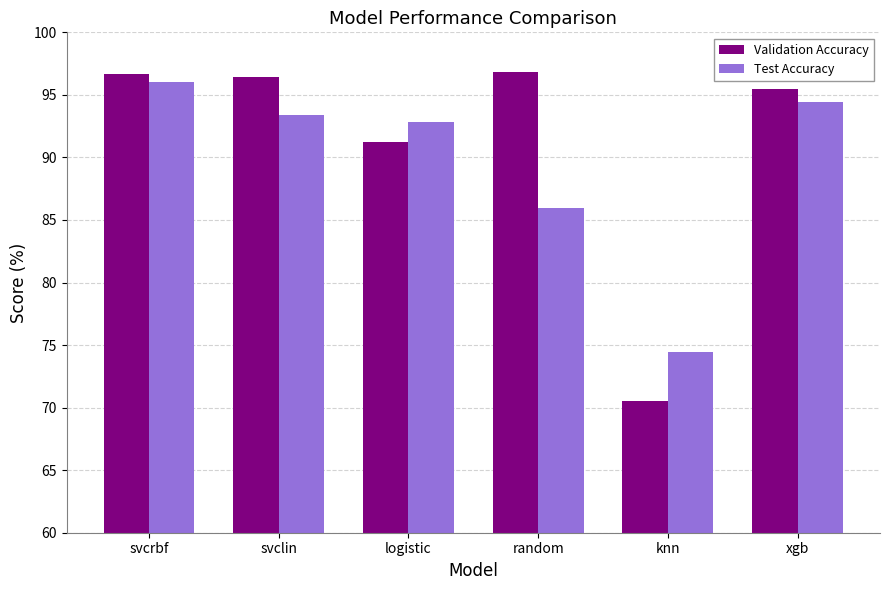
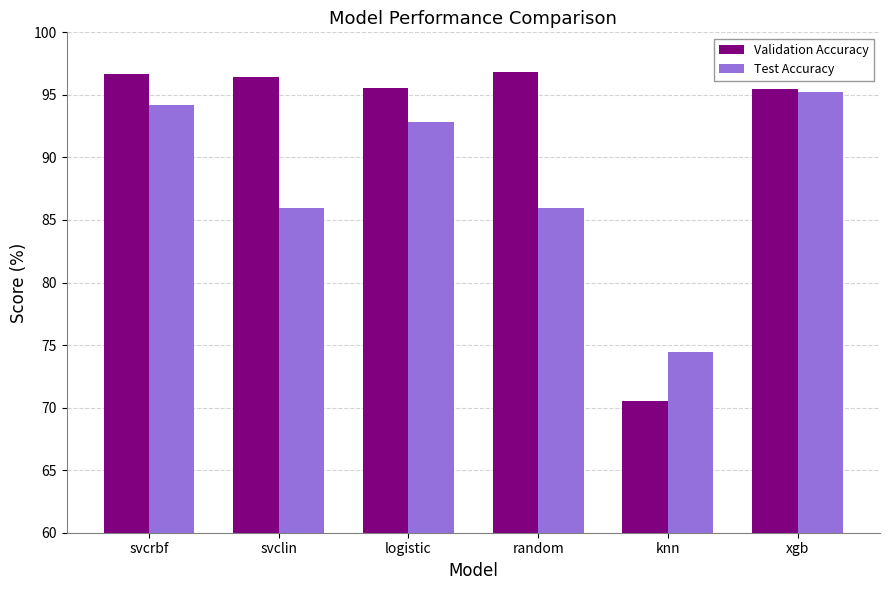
  {
    "Validation Accuracy": {
      "svcrbf": 96.7,
      "svclin": 96.4,
-     "logistic": 91.3,
+     "logistic": 95.5,
      "random": 96.8,
      "knn": 70.5,
      "xgb": 95.5
    },
    "Test Accuracy": {
-     "svcrbf": 96.0,
-     "svclin": 93.4,
+     "svcrbf": 94.2,
+     "svclin": 86.0,
      "logistic": 92.9,
      "random": 86.0,
      "knn": 74.5,
-     "xgb": 94.4
+     "xgb": 95.3
    }
  }
